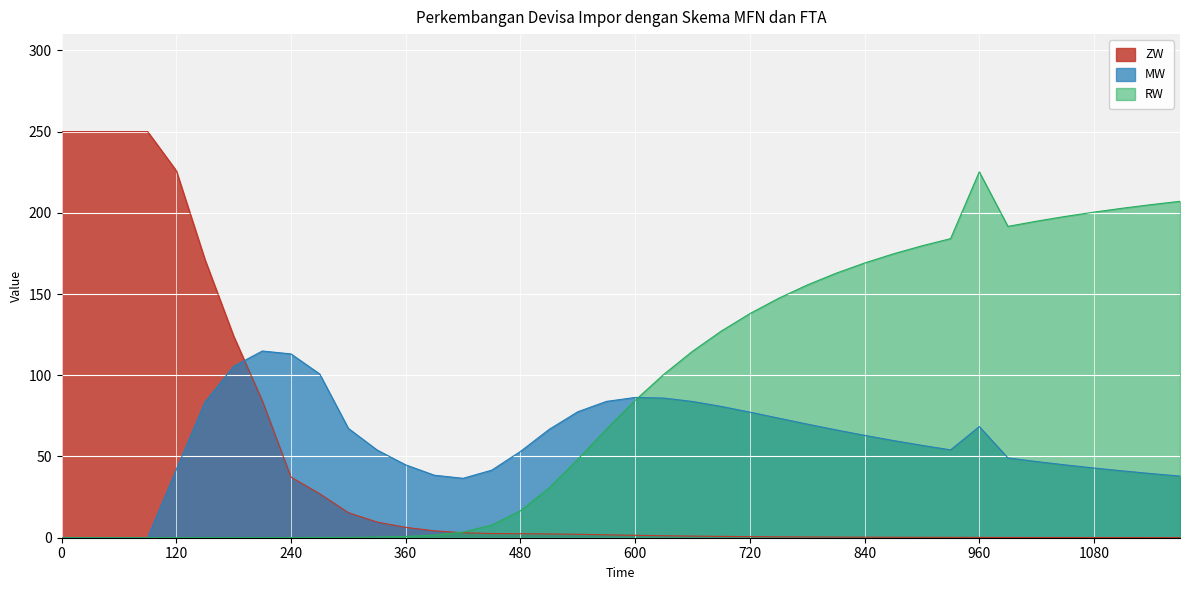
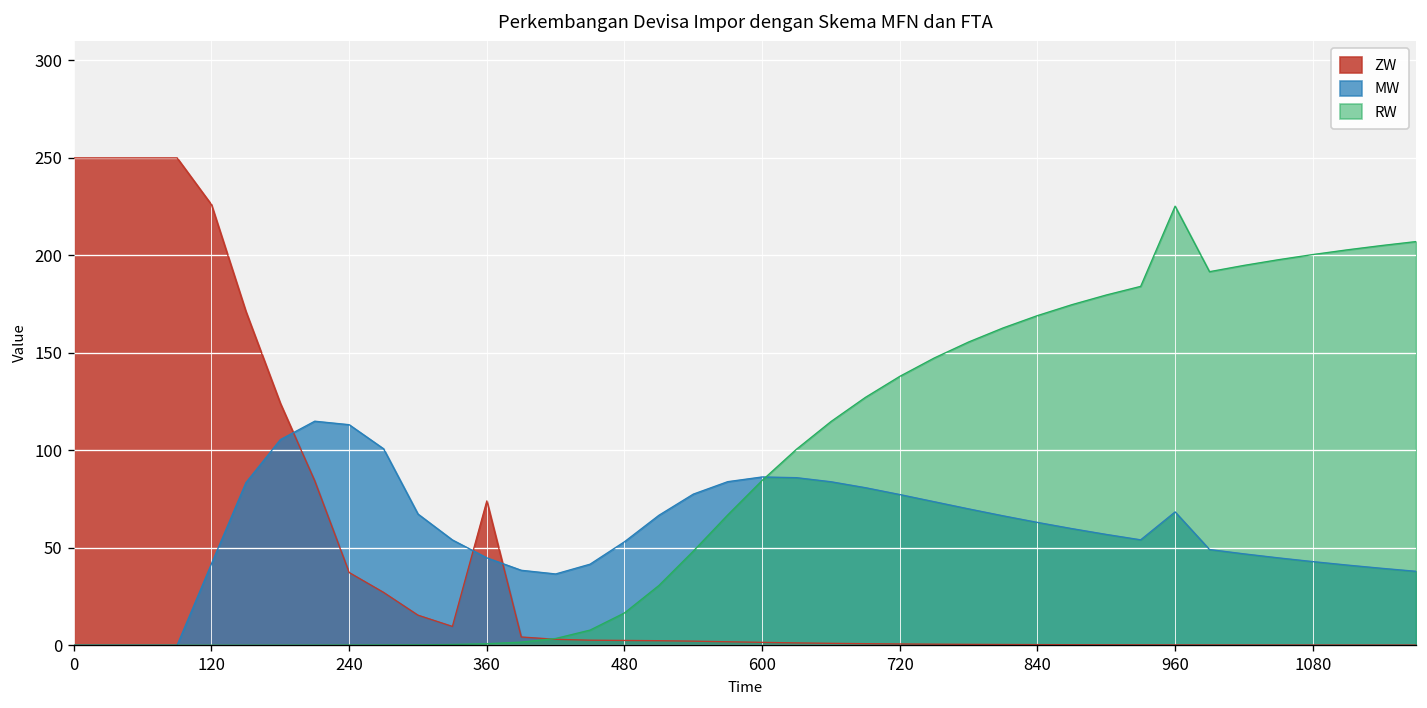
  {
    "ZW": {
      "0": 250,
      "120": 226,
      "240": 37,
-     "360": 6,
+     "360": 74,
      "480": 2,
      "600": 1,
      "720": 1,
      "840": 0,
      "960": 0,
      "1080": 0
    },
    "MW": {
      "120": 42,
      "240": 113,
      "360": 45,
      "480": 53,
      "600": 86,
      "720": 77,
      "840": 63,
      "960": 68,
      "1080": 43
    },
    "RW": {
      "120": 0,
      "240": 0,
      "360": 1,
      "480": 17,
      "600": 85,
      "720": 138,
      "840": 169,
      "960": 225,
      "1080": 200
    }
  }
